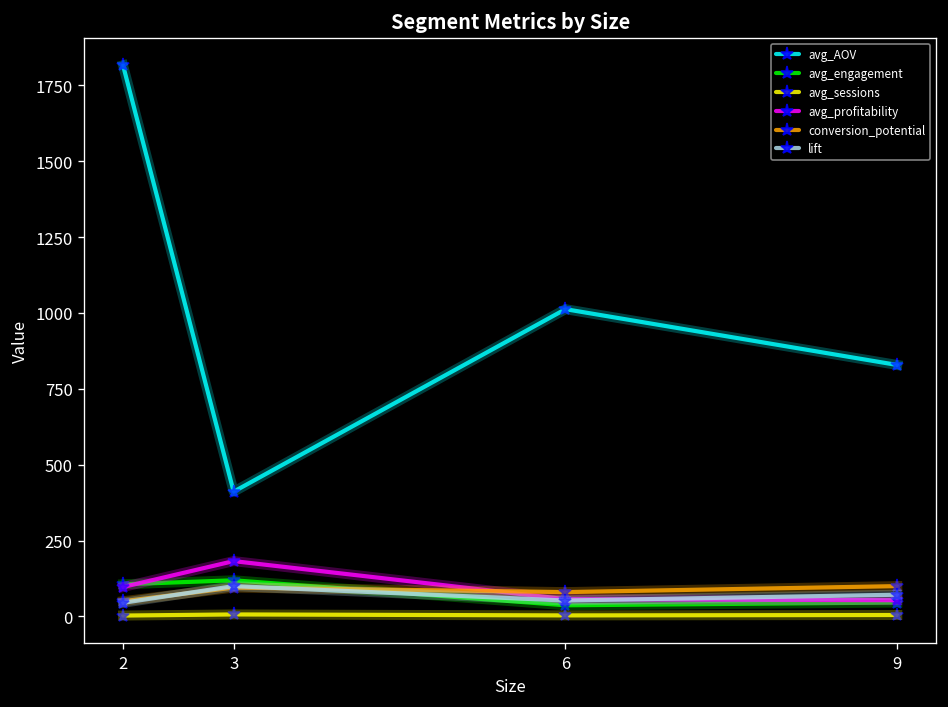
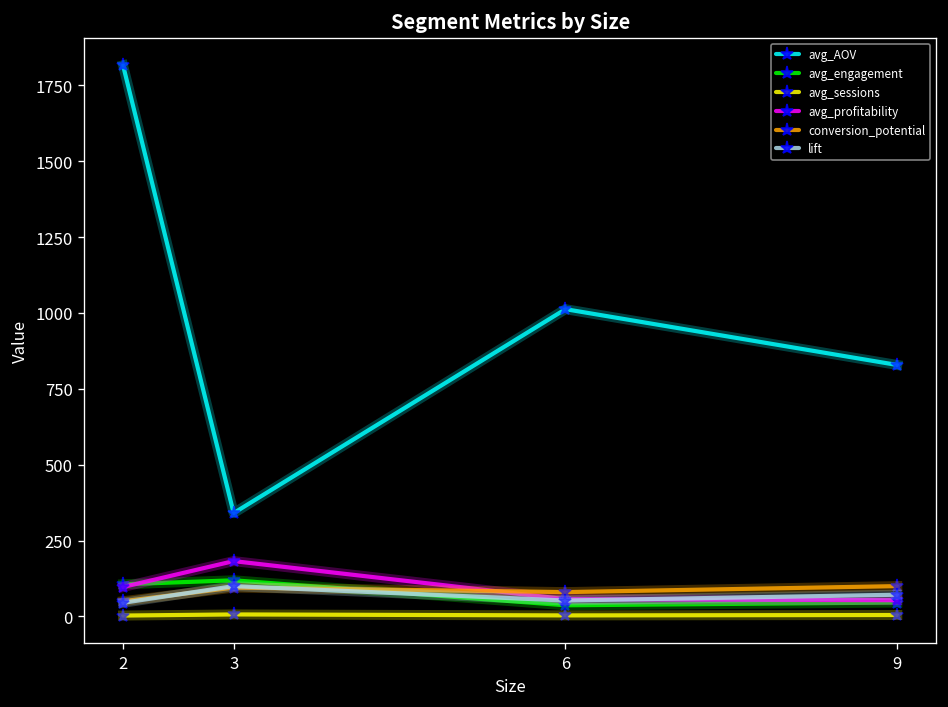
  {
    "avg_AOV": {
      "2": 1820,
-     "3": 410,
+     "3": 340,
      "6": 1010,
      "9": 830
    },
    "avg_engagement": {
      "3": 120,
      "6": 40
    },
    "avg_sessions": {
      "2": 0,
      "3": 10,
      "6": 0,
      "9": 0
    },
    "avg_profitability": {
      "3": 180
    },
    "conversion_potential": {
      "6": 80,
      "9": 100
    },
    "lift": {
      "9": 70
    }
  }
